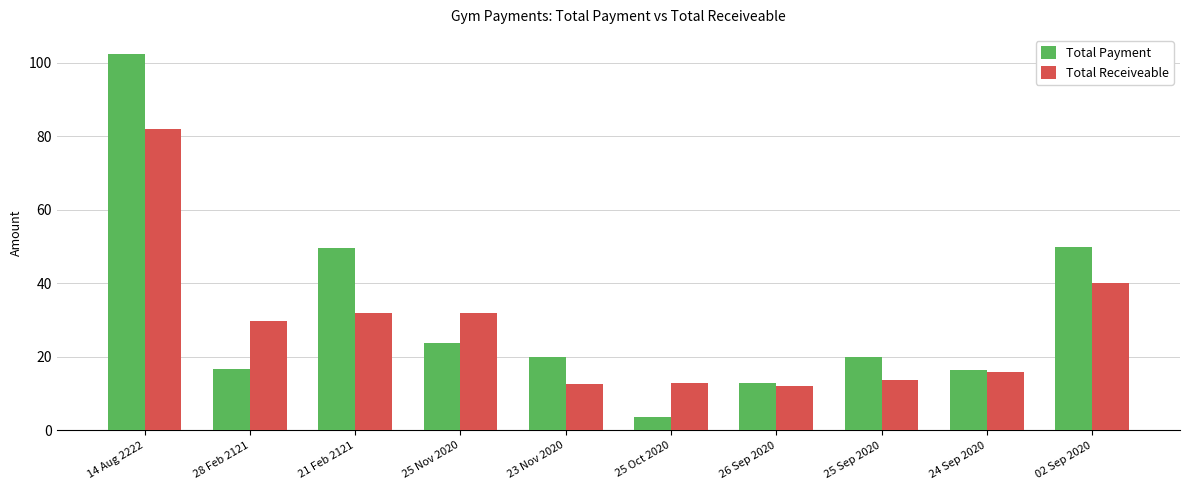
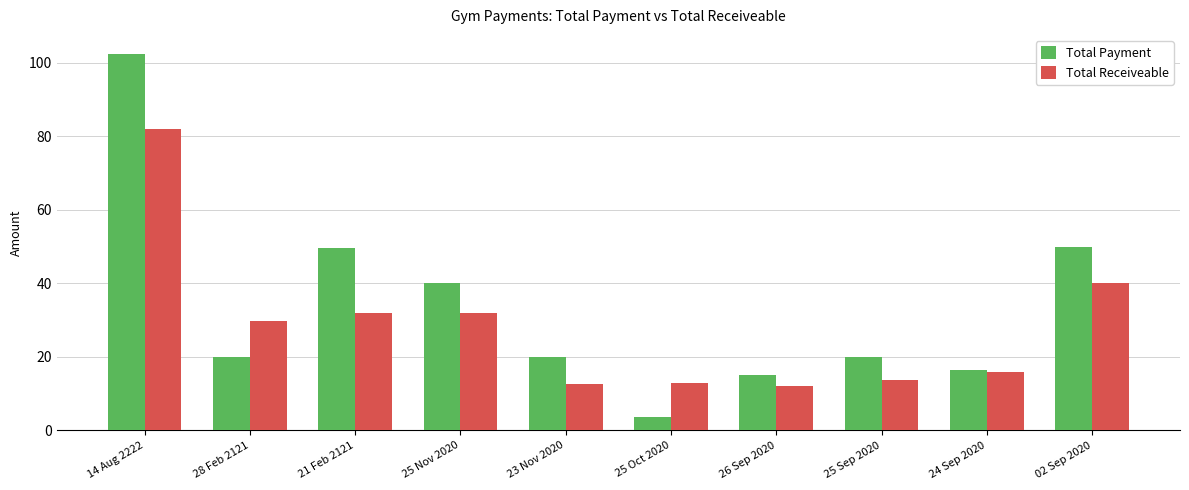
  {
    "Total Payment": {
      "14 Aug 2222": 103,
-     "28 Feb 2121": 17,
+     "28 Feb 2121": 20,
      "21 Feb 2121": 50,
-     "25 Nov 2020": 24,
+     "25 Nov 2020": 40,
      "23 Nov 2020": 20,
      "25 Oct 2020": 4,
-     "26 Sep 2020": 13,
+     "26 Sep 2020": 15,
      "25 Sep 2020": 20,
      "24 Sep 2020": 17,
      "02 Sep 2020": 50
    },
    "Total Receiveable": {
      "14 Aug 2222": 82,
      "28 Feb 2121": 30,
      "21 Feb 2121": 32,
      "25 Nov 2020": 32,
      "23 Nov 2020": 13,
      "25 Oct 2020": 13,
      "26 Sep 2020": 12,
      "25 Sep 2020": 14,
      "24 Sep 2020": 16,
      "02 Sep 2020": 40
    }
  }
